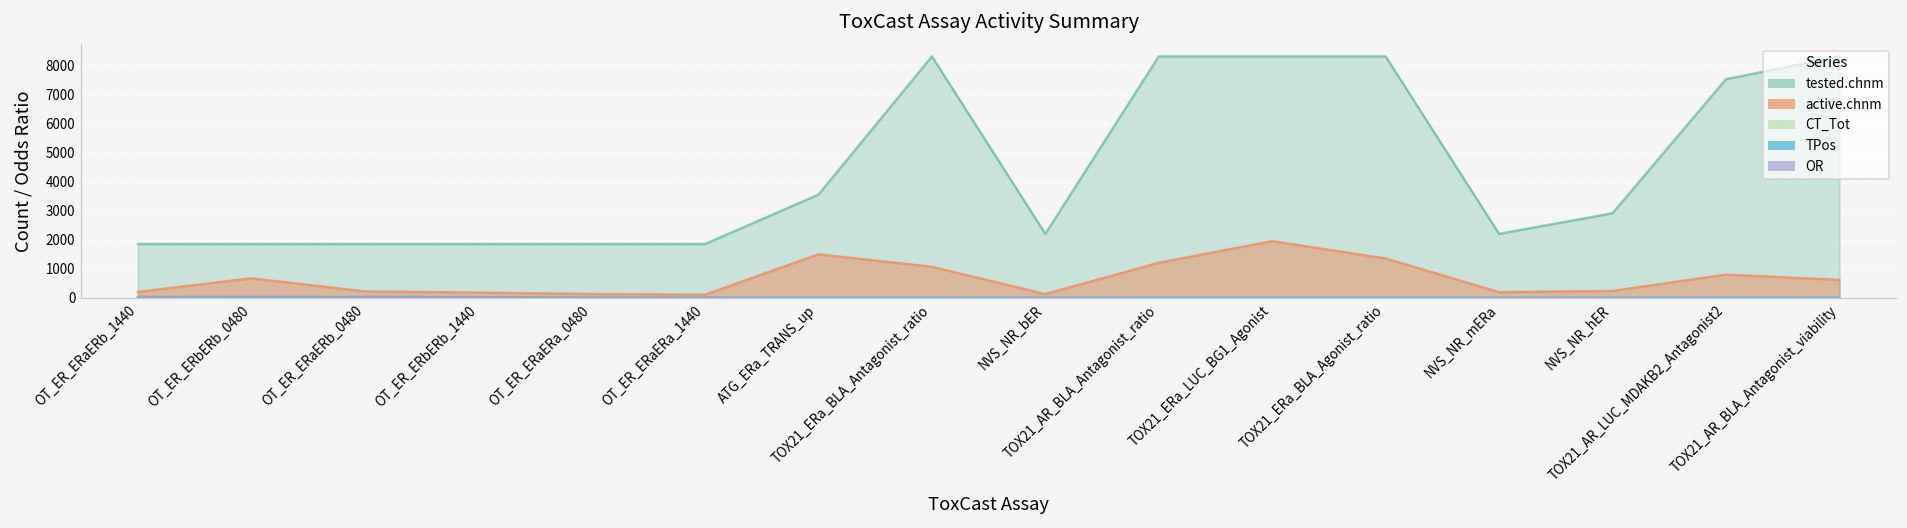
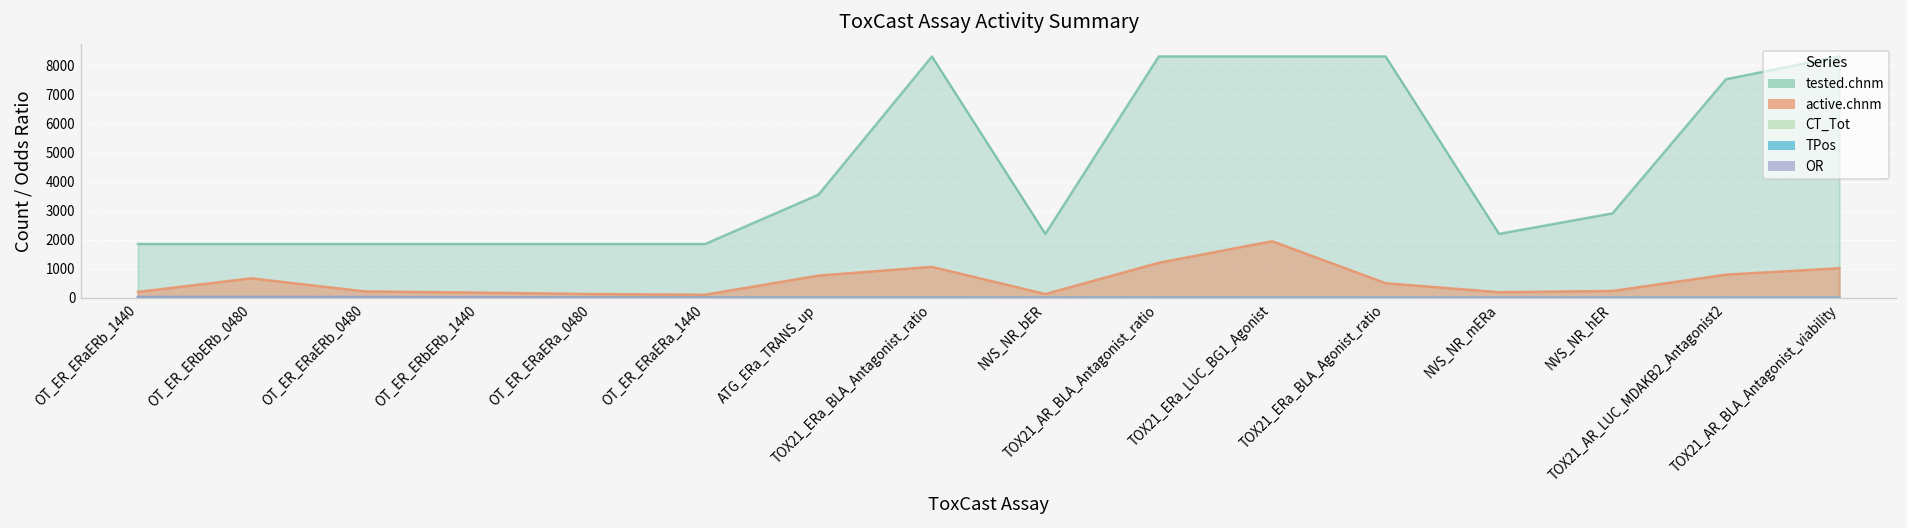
  {
    "active.chnm": {
      "OT_ER_ERaERb_1440": 200,
      "OT_ER_ERbERb_0480": 700,
      "OT_ER_ERaERb_0480": 200,
      "OT_ER_ERbERb_1440": 200,
      "OT_ER_ERaERa_0480": 100,
-     "ATG_ERa_TRANS_up": 1500,
+     "ATG_ERa_TRANS_up": 800,
      "TOX21_ERa_BLA_Antagonist_ratio": 1100,
      "NVS_NR_bER": 100,
      "TOX21_AR_BLA_Antagonist_ratio": 1200,
      "TOX21_ERa_LUC_BG1_Agonist": 2000,
-     "TOX21_ERa_BLA_Agonist_ratio": 1400,
+     "TOX21_ERa_BLA_Agonist_ratio": 500,
      "NVS_NR_mERa": 200,
      "NVS_NR_hER": 200,
      "TOX21_AR_LUC_MDAKB2_Antagonist2": 800,
-     "TOX21_AR_BLA_Antagonist_viability": 600
+     "TOX21_AR_BLA_Antagonist_viability": 1000
    }
  }
